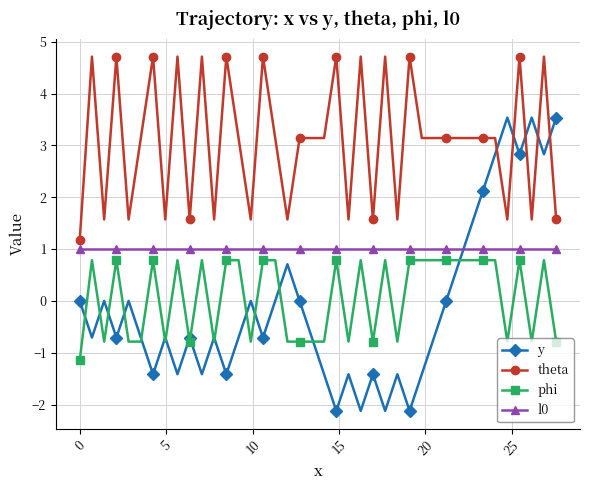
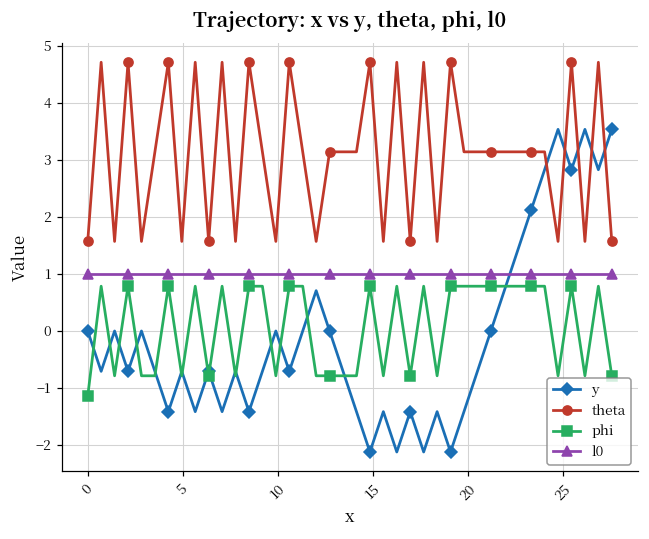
  {
    "y": {
      "0": 0.0
    },
    "theta": {
-     "0": 1.2
+     "0": 1.6
    },
    "phi": {
      "0": -1.1
    },
    "l0": {
      "0": 1.0
    }
  }
